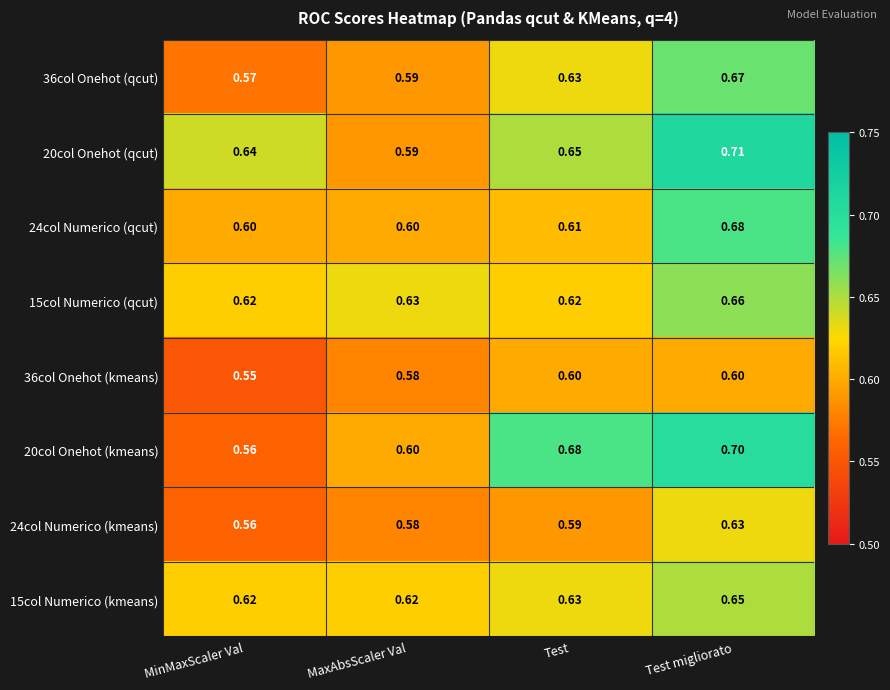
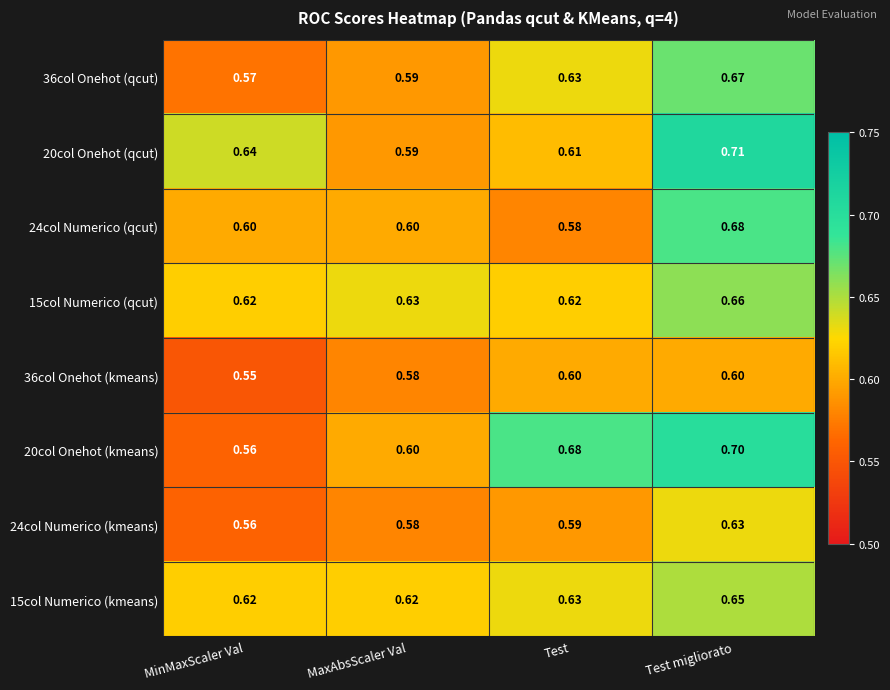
  {
    "36col Onehot (qcut)": {
      "MinMaxScaler Val": 0.57,
      "MaxAbsScaler Val": 0.59,
      "Test": 0.63,
      "Test migliorato": 0.67
    },
    "20col Onehot (qcut)": {
      "MinMaxScaler Val": 0.64,
      "MaxAbsScaler Val": 0.59,
-     "Test": 0.65,
+     "Test": 0.61,
      "Test migliorato": 0.71
    },
    "24col Numerico (qcut)": {
      "MinMaxScaler Val": 0.60,
      "MaxAbsScaler Val": 0.60,
-     "Test": 0.61,
+     "Test": 0.58,
      "Test migliorato": 0.68
    },
    "15col Numerico (qcut)": {
      "MinMaxScaler Val": 0.62,
      "MaxAbsScaler Val": 0.63,
      "Test": 0.62,
      "Test migliorato": 0.66
    },
    "36col Onehot (kmeans)": {
      "MinMaxScaler Val": 0.55,
      "MaxAbsScaler Val": 0.58,
      "Test": 0.60,
      "Test migliorato": 0.60
    },
    "20col Onehot (kmeans)": {
      "MinMaxScaler Val": 0.56,
      "MaxAbsScaler Val": 0.60,
      "Test": 0.68,
      "Test migliorato": 0.70
    },
    "24col Numerico (kmeans)": {
      "MinMaxScaler Val": 0.56,
      "MaxAbsScaler Val": 0.58,
      "Test": 0.59,
      "Test migliorato": 0.63
    },
    "15col Numerico (kmeans)": {
      "MinMaxScaler Val": 0.62,
      "MaxAbsScaler Val": 0.62,
      "Test": 0.63,
      "Test migliorato": 0.65
    }
  }
